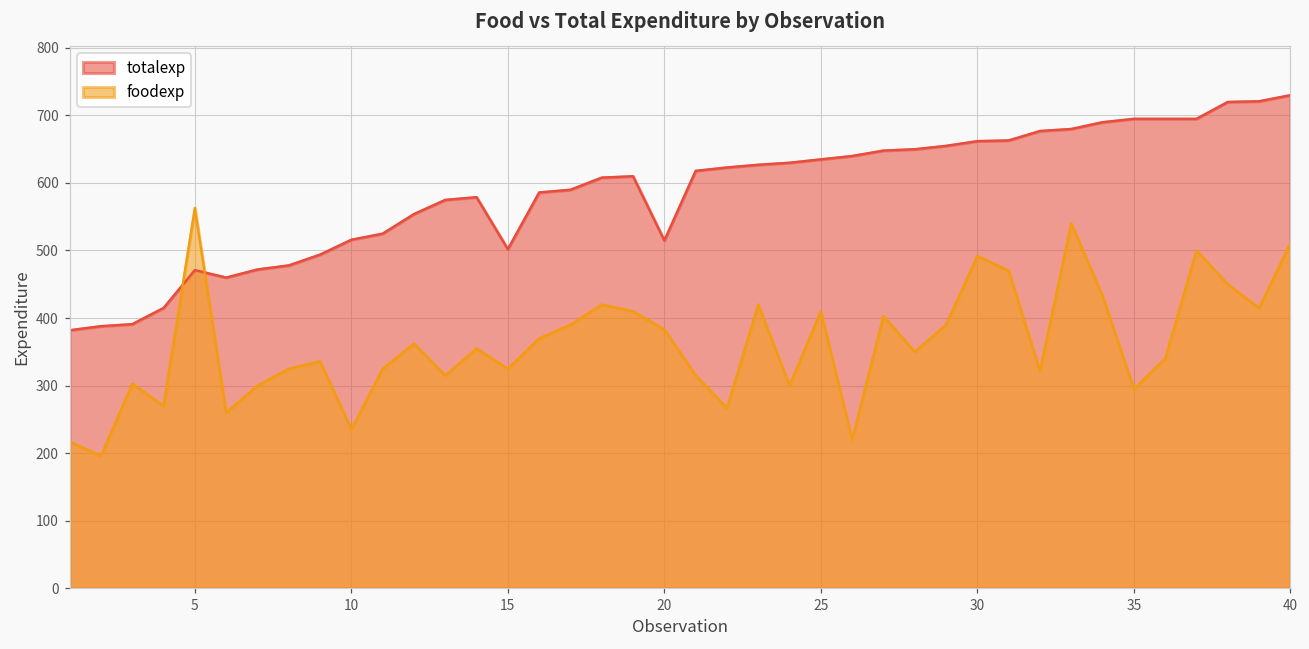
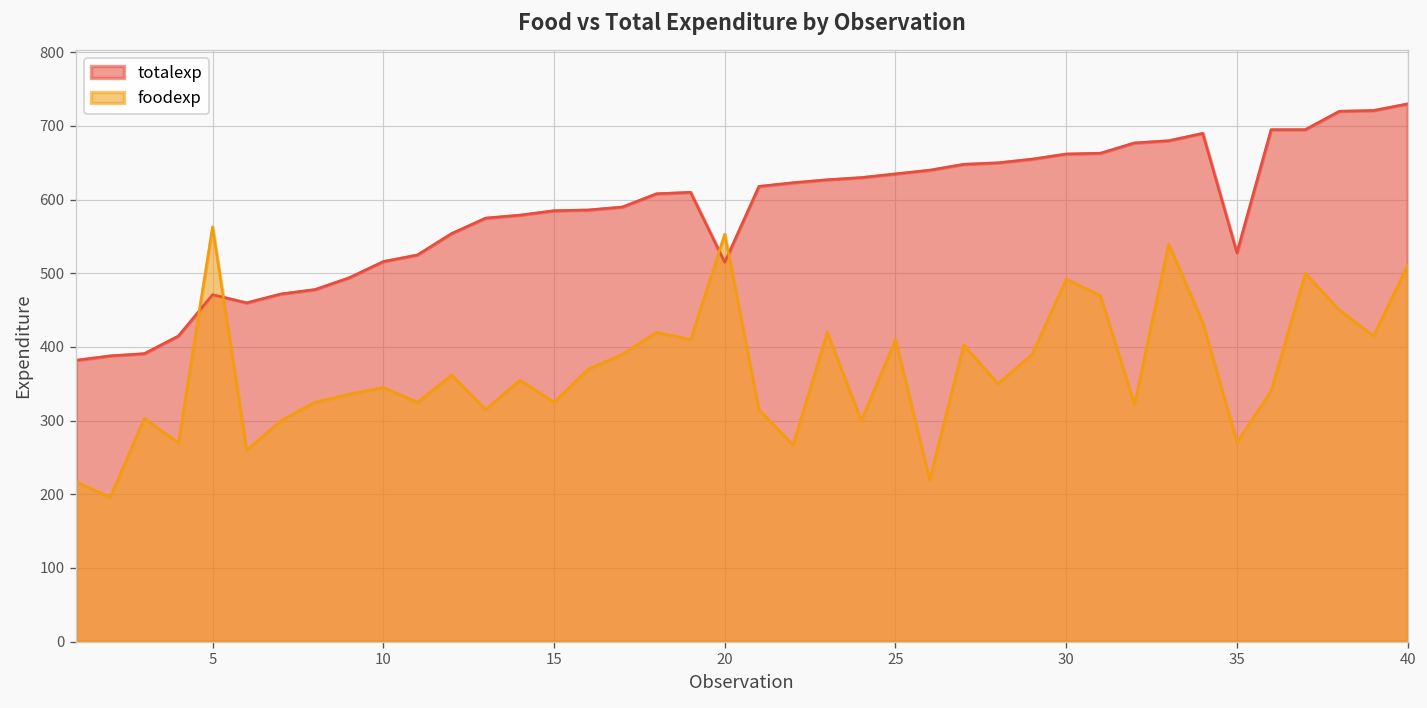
  {
    "totalexp": {
      "5": 470,
      "10": 520,
-     "15": 500,
+     "15": 590,
      "20": 520,
      "25": 640,
      "30": 660,
-     "35": 700,
+     "35": 530,
      "40": 730
    },
    "foodexp": {
      "5": 560,
-     "10": 240,
+     "10": 350,
      "15": 330,
-     "20": 380,
+     "20": 550,
      "25": 410,
      "30": 490,
-     "35": 300,
+     "35": 270,
      "40": 510
    }
  }
